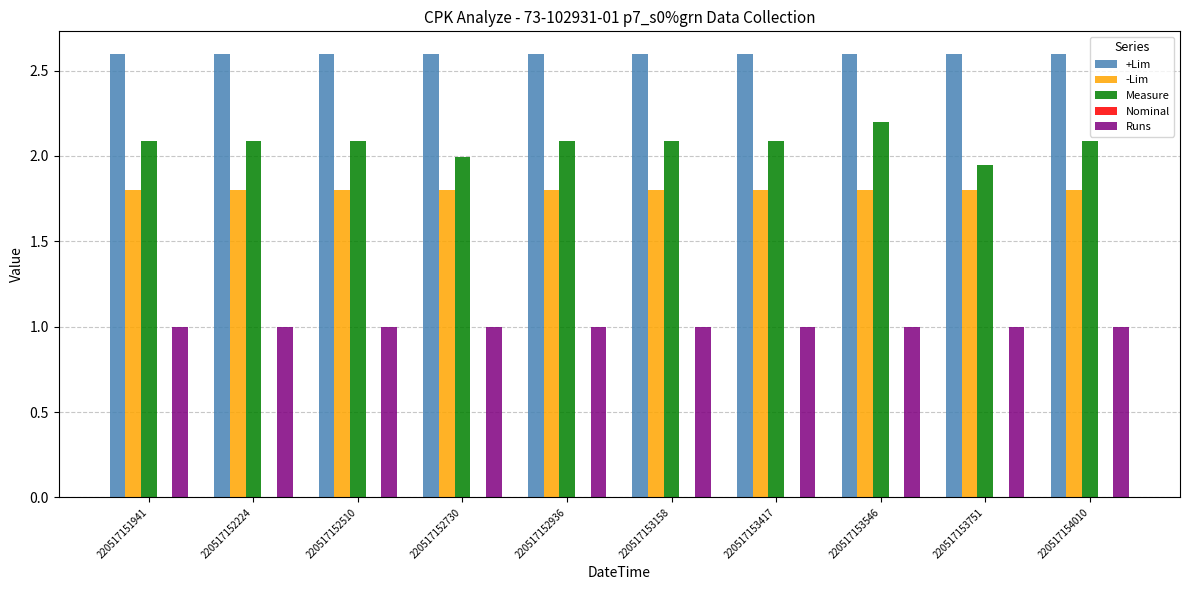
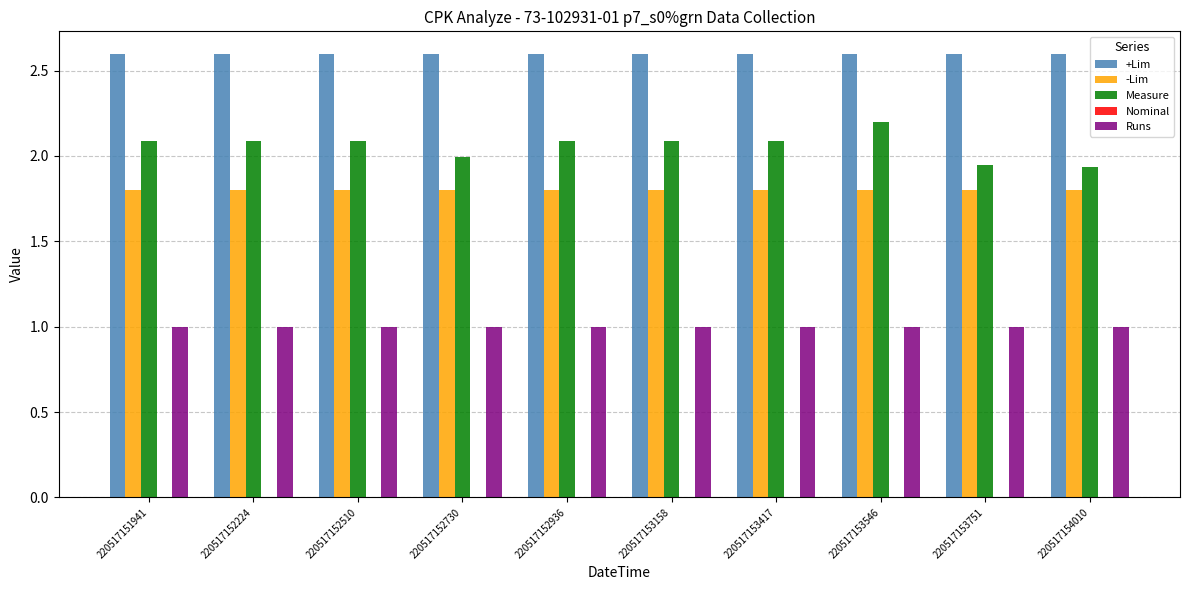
  {
    "+Lim": {
      "220517151941": 2.60,
      "220517152224": 2.60,
      "220517152510": 2.60,
      "220517152730": 2.60,
      "220517152936": 2.60,
      "220517153158": 2.60,
      "220517153417": 2.60,
      "220517153546": 2.60,
      "220517153751": 2.60,
      "220517154010": 2.60
    },
    "-Lim": {
      "220517151941": 1.80,
      "220517152224": 1.80,
      "220517152510": 1.80,
      "220517152730": 1.80,
      "220517152936": 1.80,
      "220517153158": 1.80,
      "220517153417": 1.80,
      "220517153546": 1.80,
      "220517153751": 1.80,
      "220517154010": 1.80
    },
    "Measure": {
      "220517151941": 2.09,
      "220517152224": 2.09,
      "220517152510": 2.09,
      "220517152730": 1.99,
      "220517152936": 2.09,
      "220517153158": 2.09,
      "220517153417": 2.09,
      "220517153546": 2.20,
      "220517153751": 1.95,
-     "220517154010": 2.09
+     "220517154010": 1.94
    },
    "Nominal": {
      "220517151941": 0.00,
      "220517152224": 0.00,
      "220517152510": 0.00,
      "220517152730": 0.00,
      "220517152936": 0.00,
      "220517153158": 0.00,
      "220517153417": 0.00,
      "220517153546": 0.00,
      "220517153751": 0.00,
      "220517154010": 0.00
    },
    "Runs": {
      "220517151941": 1.00,
      "220517152224": 1.00,
      "220517152510": 1.00,
      "220517152730": 1.00,
      "220517152936": 1.00,
      "220517153158": 1.00,
      "220517153417": 1.00,
      "220517153546": 1.00,
      "220517153751": 1.00,
      "220517154010": 1.00
    }
  }
